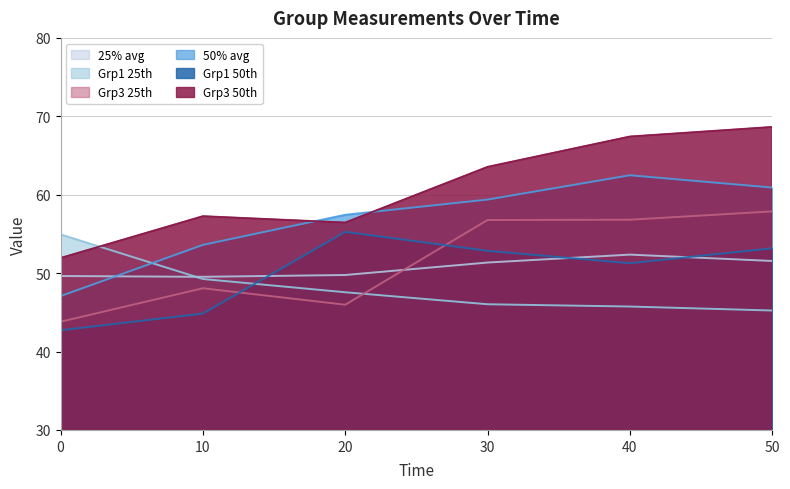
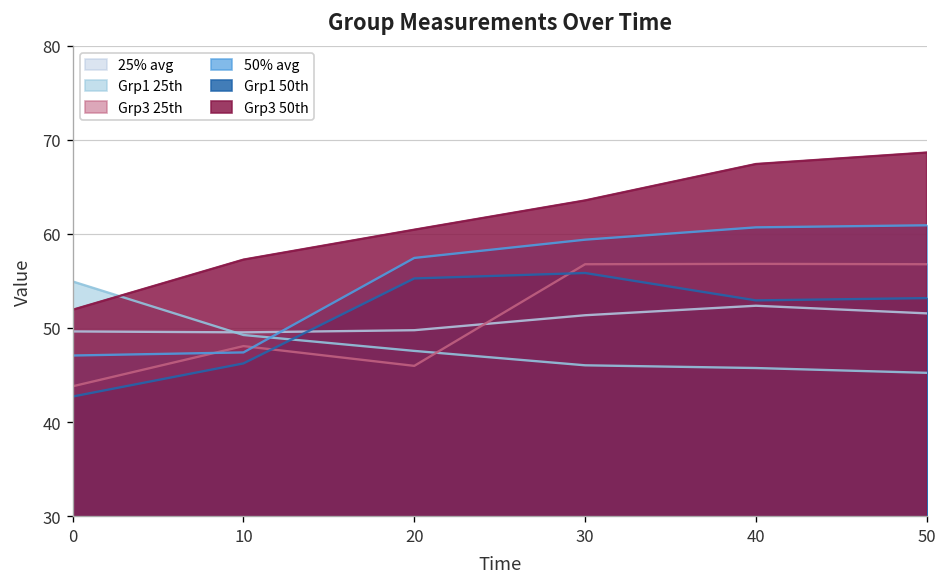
  {
    "Grp3 25th": {
      "0": 44,
      "10": 48,
      "20": 46,
      "30": 57,
      "40": 57,
-     "50": 58
+     "50": 57
    },
    "50% avg": {
      "0": 47,
-     "10": 54,
+     "10": 47,
      "20": 57,
      "30": 59,
-     "40": 62,
+     "40": 61,
      "50": 61
    },
    "Grp1 50th": {
      "0": 43,
-     "10": 45,
+     "10": 46,
      "20": 55,
-     "30": 53,
-     "40": 51,
+     "30": 56,
+     "40": 53,
      "50": 53
    },
    "Grp3 50th": {
      "0": 52,
      "10": 57,
-     "20": 56,
+     "20": 60,
      "30": 64,
      "40": 67,
      "50": 69
    }
  }
